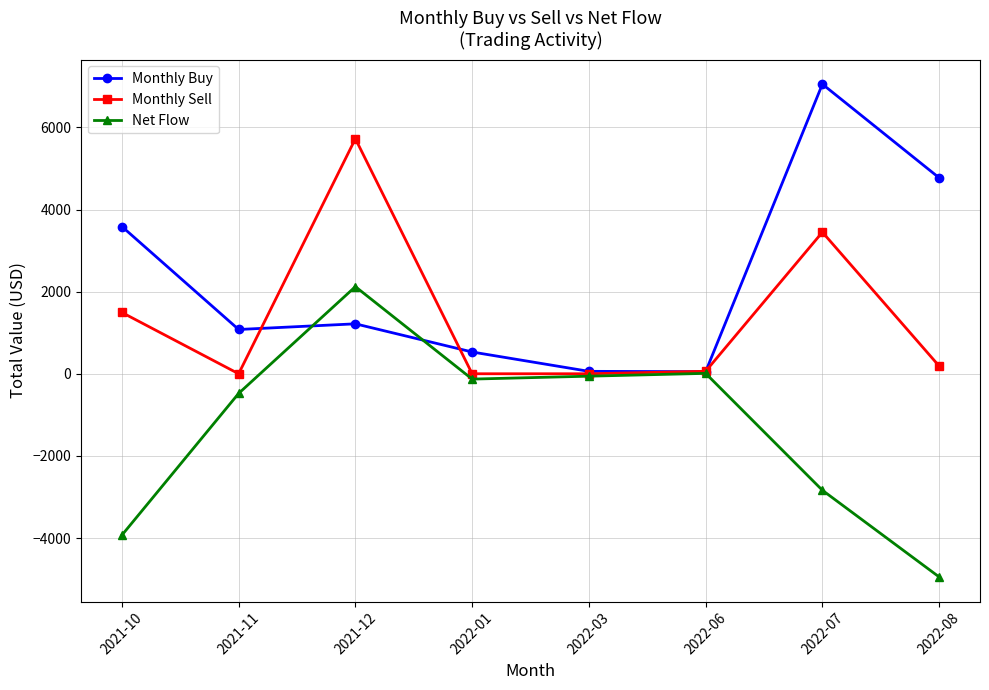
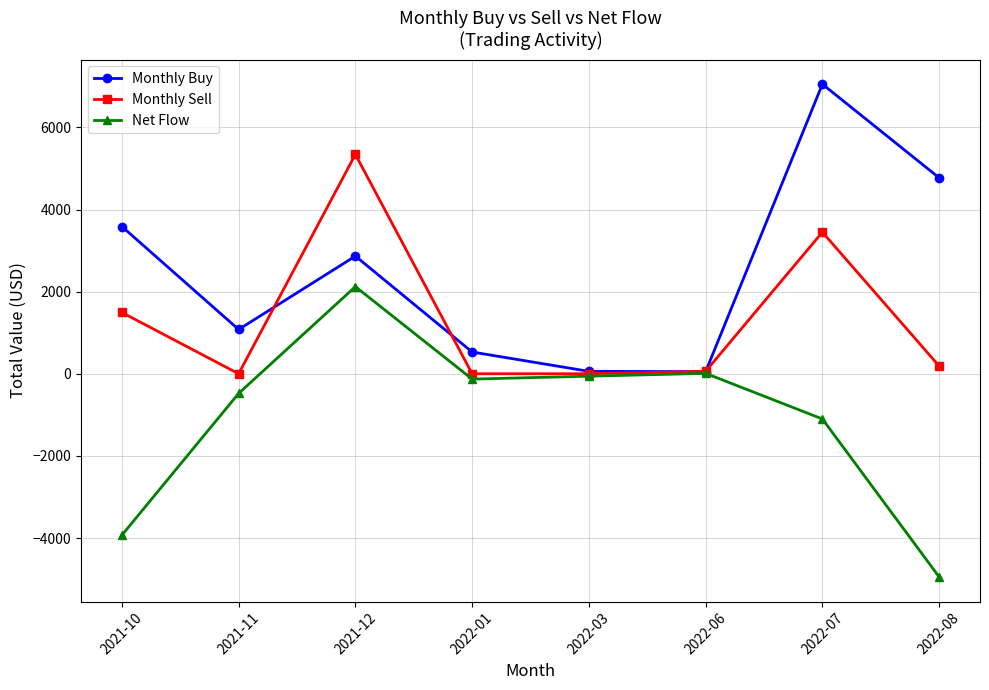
  {
    "Monthly Buy": {
      "2021-10": 3600,
      "2021-11": 1100,
-     "2021-12": 1200,
+     "2021-12": 2900,
      "2022-01": 500,
      "2022-07": 7100,
      "2022-08": 4800
    },
    "Monthly Sell": {
      "2021-10": 1500,
      "2021-11": 0,
-     "2021-12": 5700,
+     "2021-12": 5300,
      "2022-01": 0,
      "2022-07": 3400,
      "2022-08": 200
    },
    "Net Flow": {
      "2021-10": -3900,
      "2021-11": -500,
      "2021-12": 2100,
      "2022-01": -100,
-     "2022-07": -2800,
+     "2022-07": -1100,
      "2022-08": -4900
    }
  }
